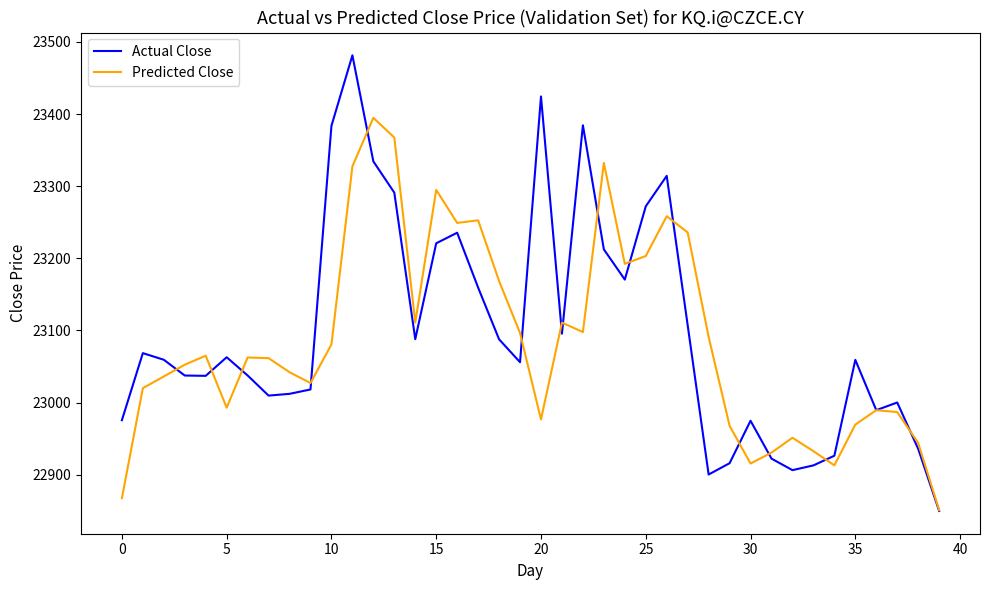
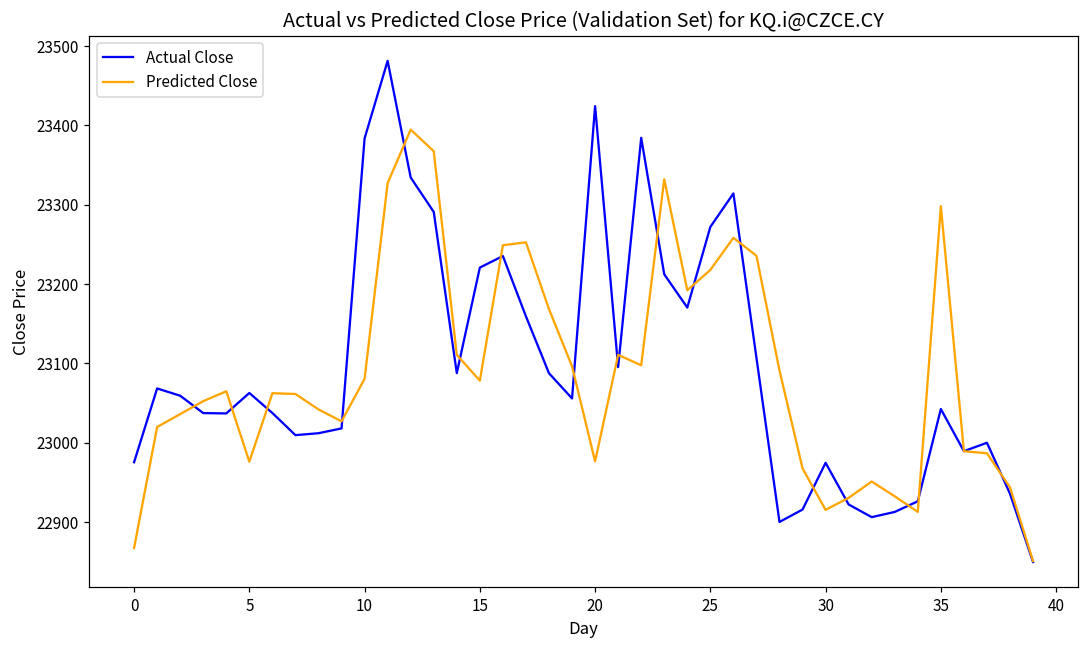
  {
    "Actual Close": {
      "0": 22980,
      "5": 23060,
      "10": 23380,
      "15": 23220,
      "20": 23420,
      "25": 23270,
      "30": 22970,
-     "35": 23060
+     "35": 23040
    },
    "Predicted Close": {
      "0": 22870,
-     "5": 22990,
+     "5": 22980,
      "10": 23080,
-     "15": 23290,
+     "15": 23080,
      "20": 22980,
-     "25": 23200,
+     "25": 23220,
      "30": 22920,
-     "35": 22970
+     "35": 23300
    }
  }
